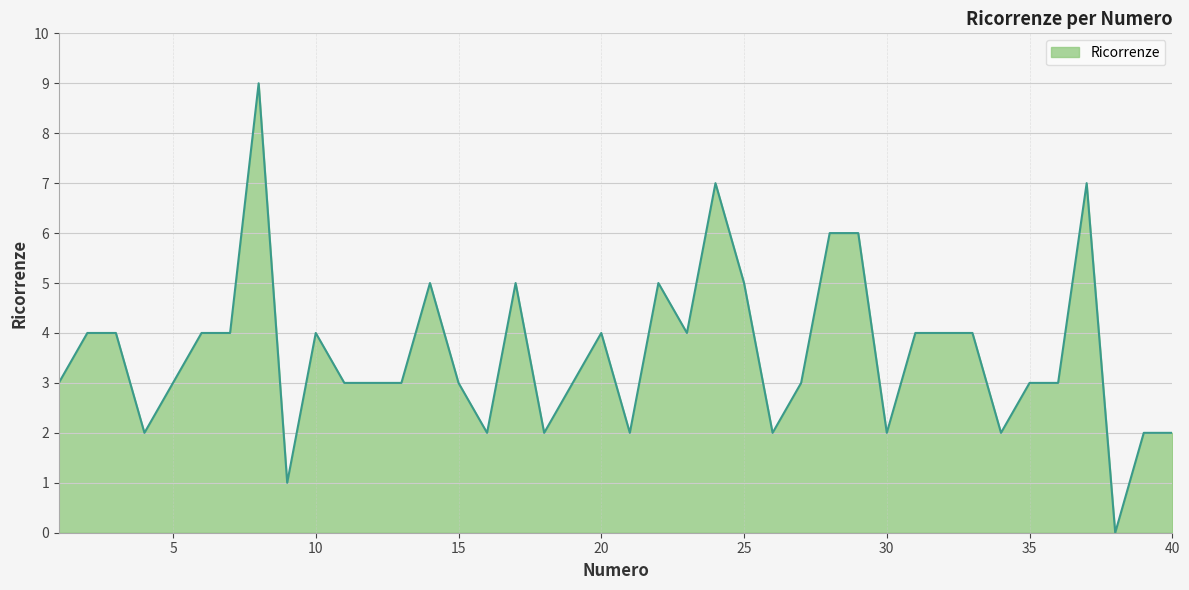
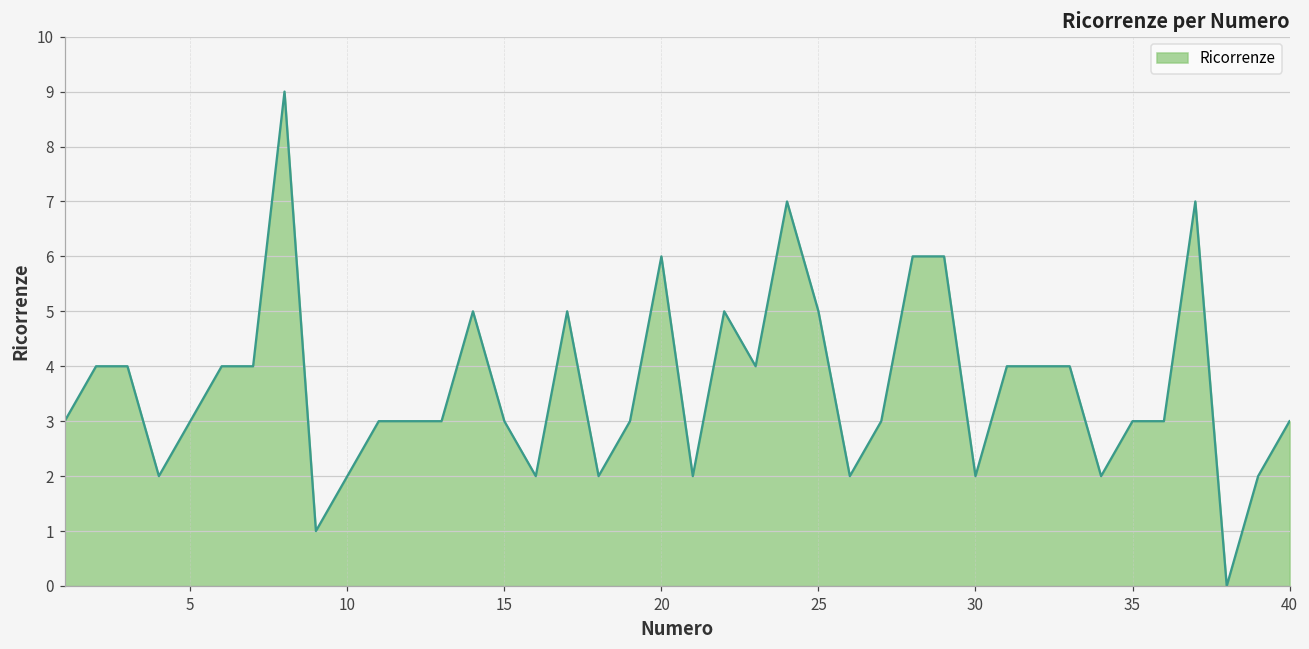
  {
    "5": 3,
-   "10": 4,
+   "10": 2,
    "15": 3,
-   "20": 4,
+   "20": 6,
    "25": 5,
    "30": 2,
    "35": 3,
-   "40": 2
+   "40": 3
  }
